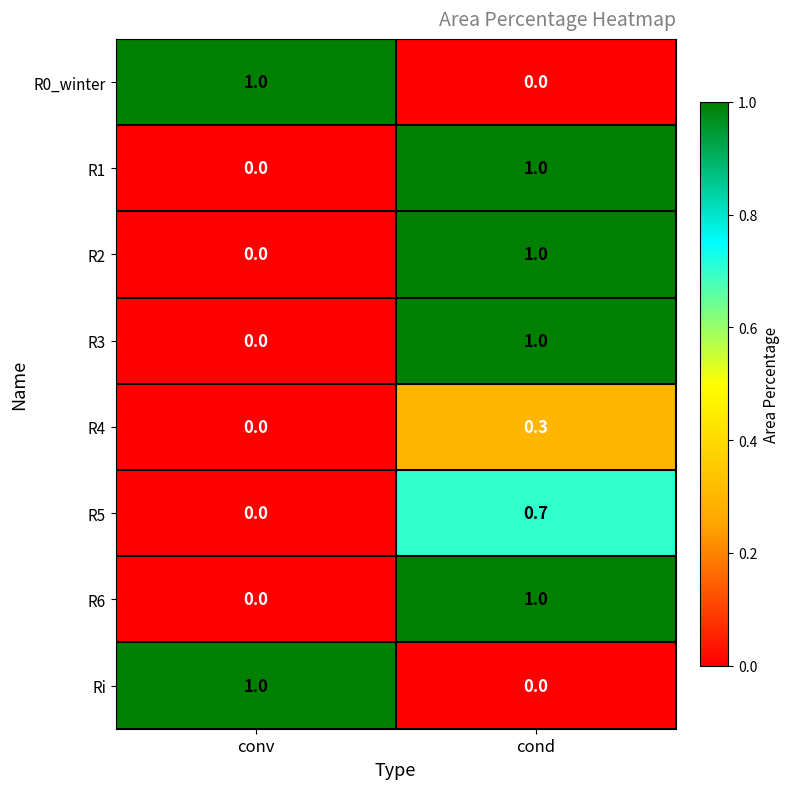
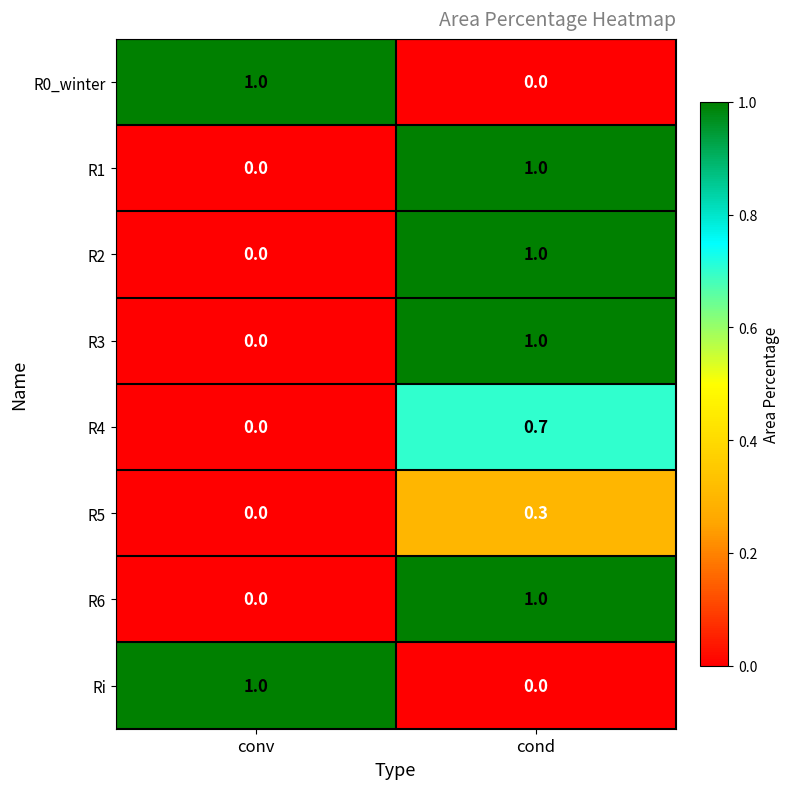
  {
    "R0_winter": {
      "conv": 1.0,
      "cond": 0.0
    },
    "R1": {
      "conv": 0.0,
      "cond": 1.0
    },
    "R2": {
      "conv": 0.0,
      "cond": 1.0
    },
    "R3": {
      "conv": 0.0,
      "cond": 1.0
    },
    "R4": {
      "conv": 0.0,
-     "cond": 0.3
+     "cond": 0.7
    },
    "R5": {
      "conv": 0.0,
-     "cond": 0.7
+     "cond": 0.3
    },
    "R6": {
      "conv": 0.0,
      "cond": 1.0
    },
    "Ri": {
      "conv": 1.0,
      "cond": 0.0
    }
  }
